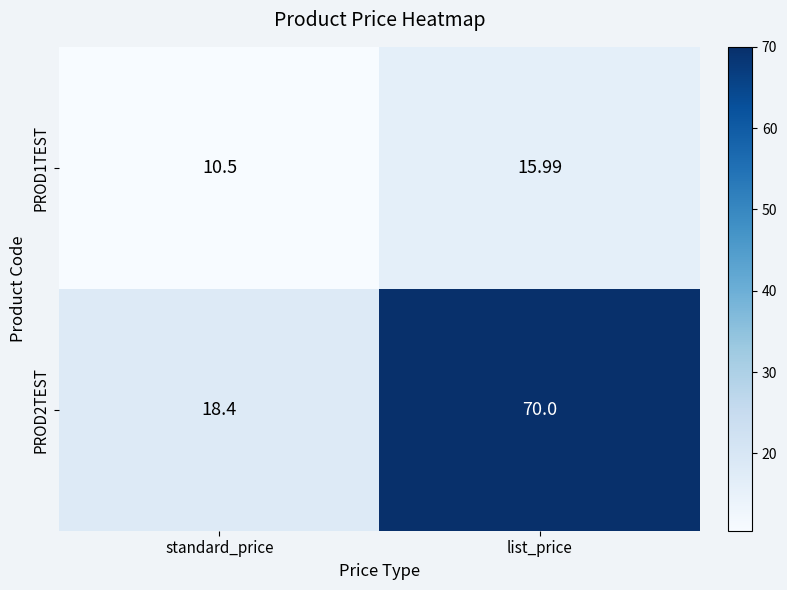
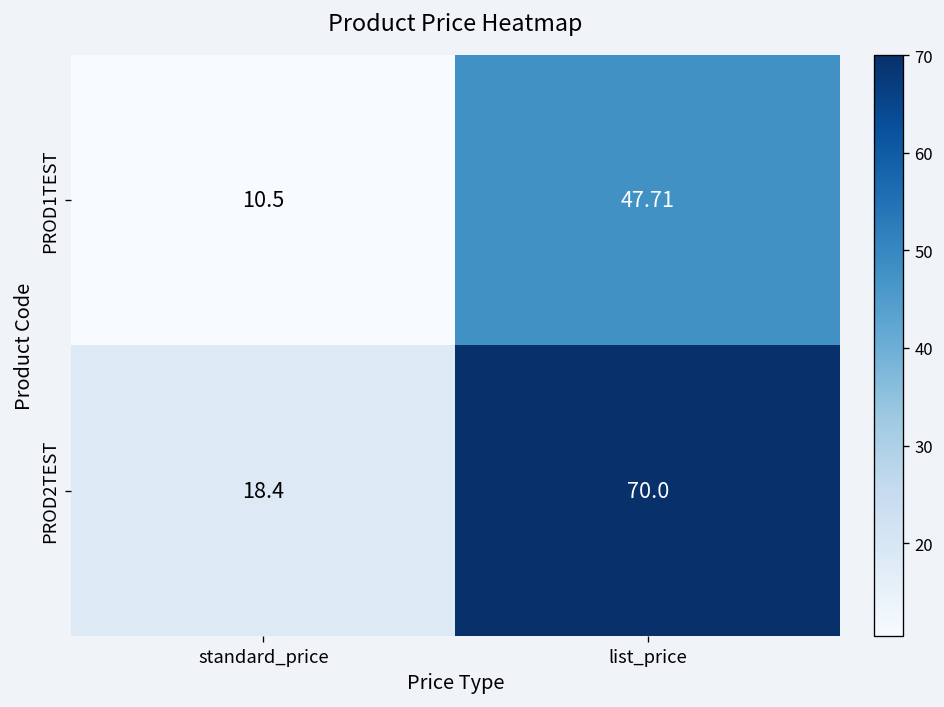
  {
    "PROD1TEST": {
      "standard_price": 10.5,
-     "list_price": 15.99
+     "list_price": 47.71
    },
    "PROD2TEST": {
      "standard_price": 18.4,
      "list_price": 70.0
    }
  }
